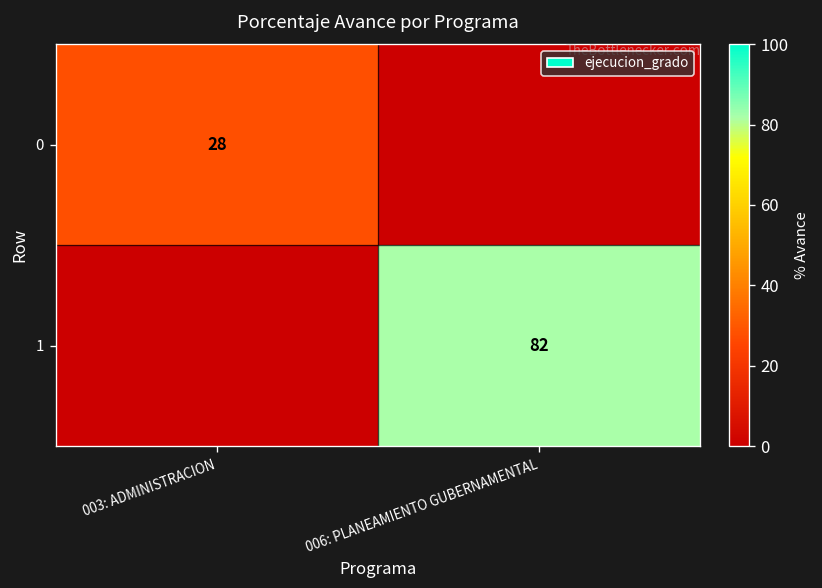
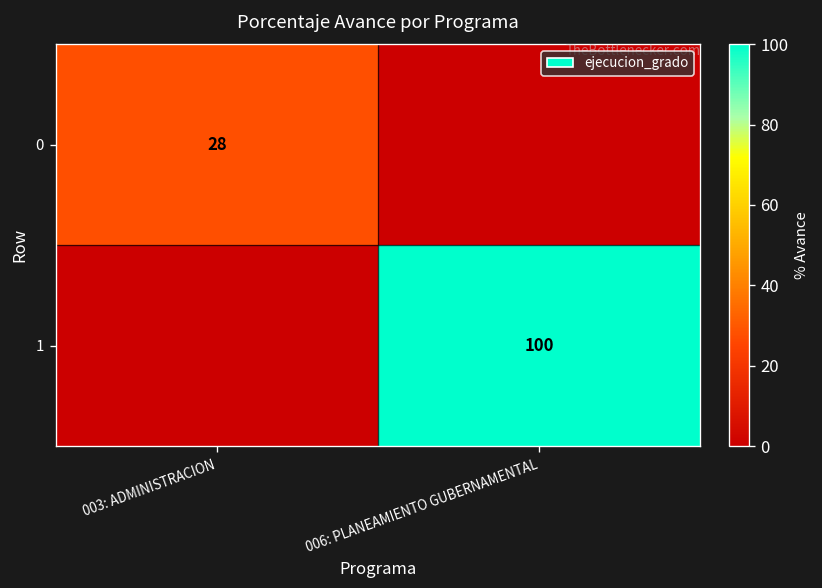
  {
    "0": {
      "003: ADMINISTRACION": 28
    },
    "1": {
-     "006: PLANEAMIENTO GUBERNAMENTAL": 82
+     "006: PLANEAMIENTO GUBERNAMENTAL": 100
    }
  }
